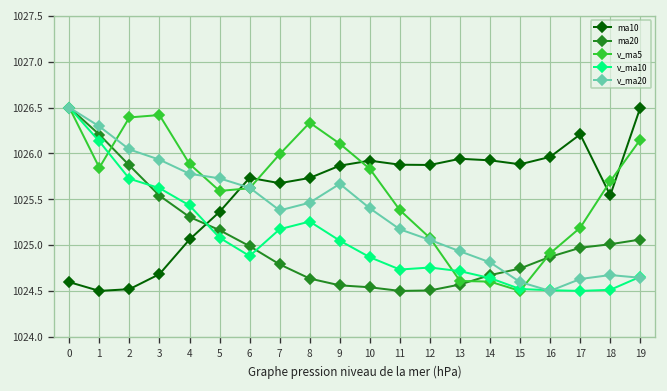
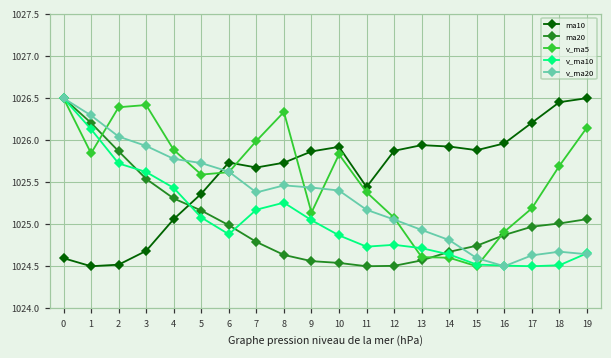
  {
    "ma10": {
      "0": 1024.6,
      "1": 1024.5,
      "2": 1024.5,
      "3": 1024.7,
      "4": 1025.1,
      "5": 1025.4,
      "6": 1025.7,
      "7": 1025.7,
      "8": 1025.7,
      "9": 1025.9,
      "10": 1025.9,
-     "11": 1025.9,
+     "11": 1025.4,
      "12": 1025.9,
      "13": 1025.9,
      "14": 1025.9,
      "15": 1025.9,
      "16": 1026.0,
      "17": 1026.2,
-     "18": 1025.5,
+     "18": 1026.5,
      "19": 1026.5
    },
    "ma20": {
      "1": 1026.2,
      "2": 1025.9,
      "3": 1025.5,
      "4": 1025.3,
      "5": 1025.2,
      "6": 1025.0,
      "7": 1024.8,
      "8": 1024.6,
      "9": 1024.6,
      "10": 1024.5,
      "11": 1024.5,
      "12": 1024.5,
      "13": 1024.6,
      "15": 1024.7,
      "16": 1024.9,
      "17": 1025.0,
      "18": 1025.0,
      "19": 1025.1
    },
    "v_ma5": {
      "1": 1025.8,
      "2": 1026.4,
      "3": 1026.4,
      "4": 1025.9,
      "5": 1025.6,
      "7": 1026.0,
      "8": 1026.3,
-     "9": 1026.1,
+     "9": 1025.1,
      "10": 1025.8,
      "11": 1025.4,
      "13": 1024.6,
      "14": 1024.6,
      "16": 1024.9,
      "17": 1025.2,
      "18": 1025.7,
      "19": 1026.2
    },
    "v_ma10": {
      "1": 1026.1,
      "2": 1025.7,
      "3": 1025.6,
      "4": 1025.4,
      "5": 1025.1,
      "6": 1024.9,
      "7": 1025.2,
      "8": 1025.3,
      "9": 1025.0,
      "10": 1024.9,
      "11": 1024.7,
      "12": 1024.8,
      "13": 1024.7,
      "17": 1024.5,
      "18": 1024.5
    },
    "v_ma20": {
      "1": 1026.3,
      "2": 1026.0,
      "3": 1025.9,
      "4": 1025.8,
      "5": 1025.7,
      "7": 1025.4,
      "8": 1025.5,
-     "9": 1025.7,
+     "9": 1025.4,
      "10": 1025.4,
      "11": 1025.2,
      "13": 1024.9,
      "14": 1024.8,
      "15": 1024.6,
      "17": 1024.6,
      "18": 1024.7
    }
  }
